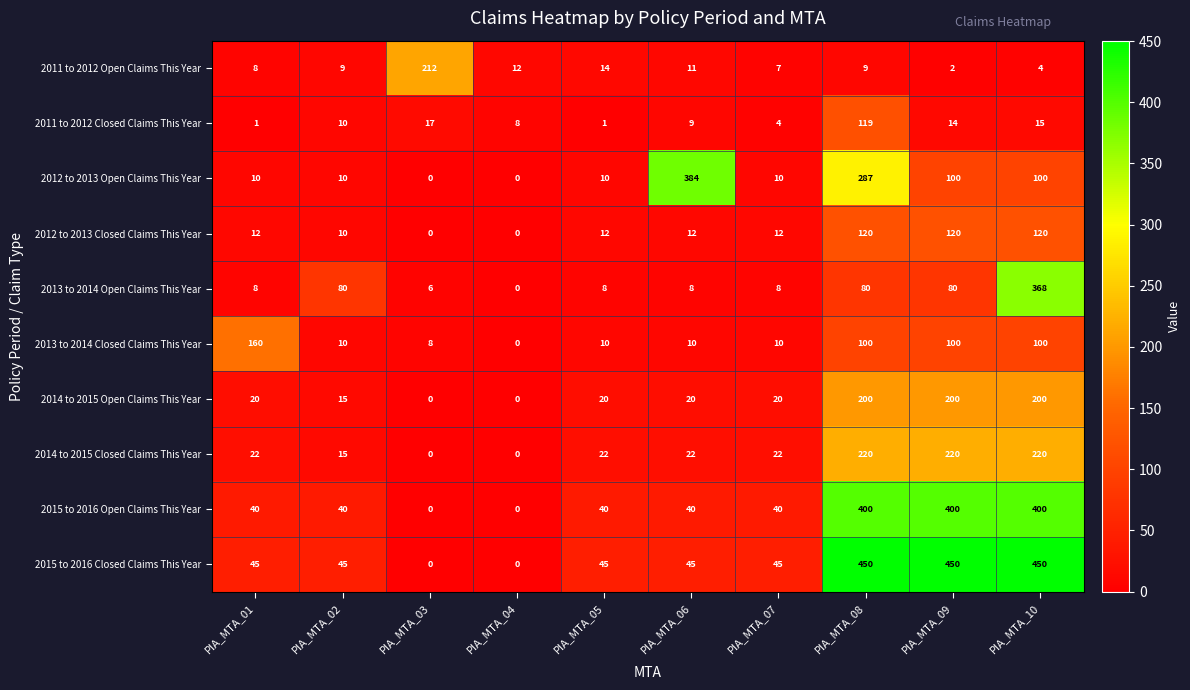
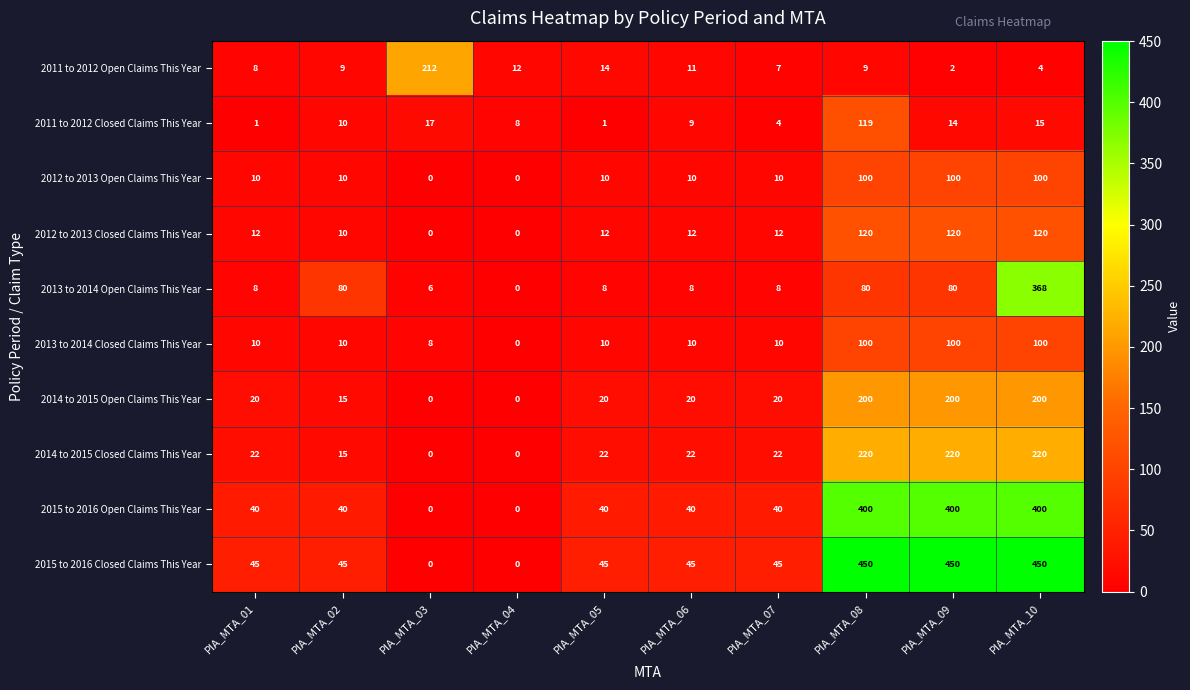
  {
    "2011 to 2012 Open Claims This Year": {
      "PIA_MTA_01": 8,
      "PIA_MTA_02": 9,
      "PIA_MTA_03": 212,
      "PIA_MTA_04": 12,
      "PIA_MTA_05": 14,
      "PIA_MTA_06": 11,
      "PIA_MTA_07": 7,
      "PIA_MTA_08": 9,
      "PIA_MTA_09": 2,
      "PIA_MTA_10": 4
    },
    "2011 to 2012 Closed Claims This Year": {
      "PIA_MTA_01": 1,
      "PIA_MTA_02": 10,
      "PIA_MTA_03": 17,
      "PIA_MTA_04": 8,
      "PIA_MTA_05": 1,
      "PIA_MTA_06": 9,
      "PIA_MTA_07": 4,
      "PIA_MTA_08": 119,
      "PIA_MTA_09": 14,
      "PIA_MTA_10": 15
    },
    "2012 to 2013 Open Claims This Year": {
      "PIA_MTA_01": 10,
      "PIA_MTA_02": 10,
      "PIA_MTA_03": 0,
      "PIA_MTA_04": 0,
      "PIA_MTA_05": 10,
-     "PIA_MTA_06": 384,
+     "PIA_MTA_06": 10,
      "PIA_MTA_07": 10,
-     "PIA_MTA_08": 287,
+     "PIA_MTA_08": 100,
      "PIA_MTA_09": 100,
      "PIA_MTA_10": 100
    },
    "2012 to 2013 Closed Claims This Year": {
      "PIA_MTA_01": 12,
      "PIA_MTA_02": 10,
      "PIA_MTA_03": 0,
      "PIA_MTA_04": 0,
      "PIA_MTA_05": 12,
      "PIA_MTA_06": 12,
      "PIA_MTA_07": 12,
      "PIA_MTA_08": 120,
      "PIA_MTA_09": 120,
      "PIA_MTA_10": 120
    },
    "2013 to 2014 Open Claims This Year": {
      "PIA_MTA_01": 8,
      "PIA_MTA_02": 80,
      "PIA_MTA_03": 6,
      "PIA_MTA_04": 0,
      "PIA_MTA_05": 8,
      "PIA_MTA_06": 8,
      "PIA_MTA_07": 8,
      "PIA_MTA_08": 80,
      "PIA_MTA_09": 80,
      "PIA_MTA_10": 368
    },
    "2013 to 2014 Closed Claims This Year": {
-     "PIA_MTA_01": 160,
+     "PIA_MTA_01": 10,
      "PIA_MTA_02": 10,
      "PIA_MTA_03": 8,
      "PIA_MTA_04": 0,
      "PIA_MTA_05": 10,
      "PIA_MTA_06": 10,
      "PIA_MTA_07": 10,
      "PIA_MTA_08": 100,
      "PIA_MTA_09": 100,
      "PIA_MTA_10": 100
    },
    "2014 to 2015 Open Claims This Year": {
      "PIA_MTA_01": 20,
      "PIA_MTA_02": 15,
      "PIA_MTA_03": 0,
      "PIA_MTA_04": 0,
      "PIA_MTA_05": 20,
      "PIA_MTA_06": 20,
      "PIA_MTA_07": 20,
      "PIA_MTA_08": 200,
      "PIA_MTA_09": 200,
      "PIA_MTA_10": 200
    },
    "2014 to 2015 Closed Claims This Year": {
      "PIA_MTA_01": 22,
      "PIA_MTA_02": 15,
      "PIA_MTA_03": 0,
      "PIA_MTA_04": 0,
      "PIA_MTA_05": 22,
      "PIA_MTA_06": 22,
      "PIA_MTA_07": 22,
      "PIA_MTA_08": 220,
      "PIA_MTA_09": 220,
      "PIA_MTA_10": 220
    },
    "2015 to 2016 Open Claims This Year": {
      "PIA_MTA_01": 40,
      "PIA_MTA_02": 40,
      "PIA_MTA_03": 0,
      "PIA_MTA_04": 0,
      "PIA_MTA_05": 40,
      "PIA_MTA_06": 40,
      "PIA_MTA_07": 40,
      "PIA_MTA_08": 400,
      "PIA_MTA_09": 400,
      "PIA_MTA_10": 400
    },
    "2015 to 2016 Closed Claims This Year": {
      "PIA_MTA_01": 45,
      "PIA_MTA_02": 45,
      "PIA_MTA_03": 0,
      "PIA_MTA_04": 0,
      "PIA_MTA_05": 45,
      "PIA_MTA_06": 45,
      "PIA_MTA_07": 45,
      "PIA_MTA_08": 450,
      "PIA_MTA_09": 450,
      "PIA_MTA_10": 450
    }
  }
